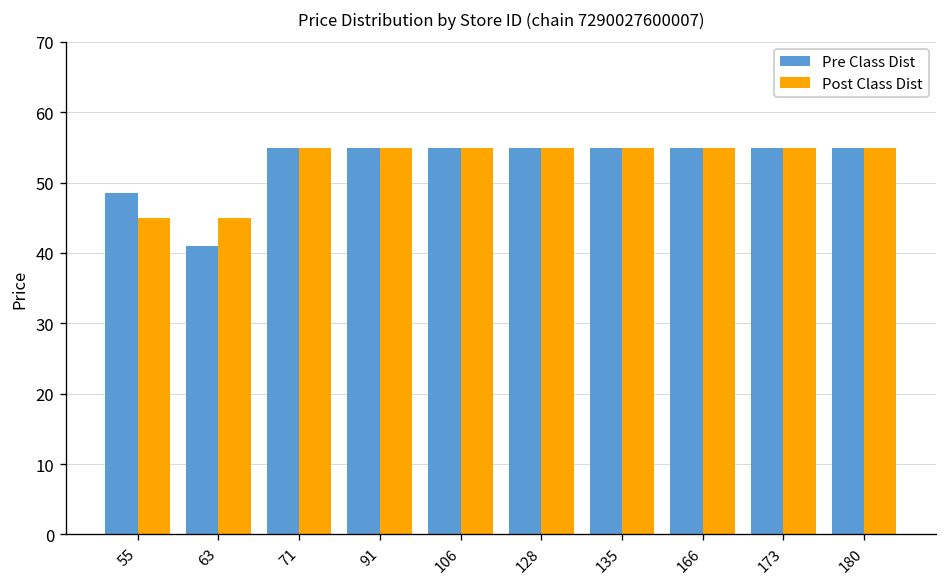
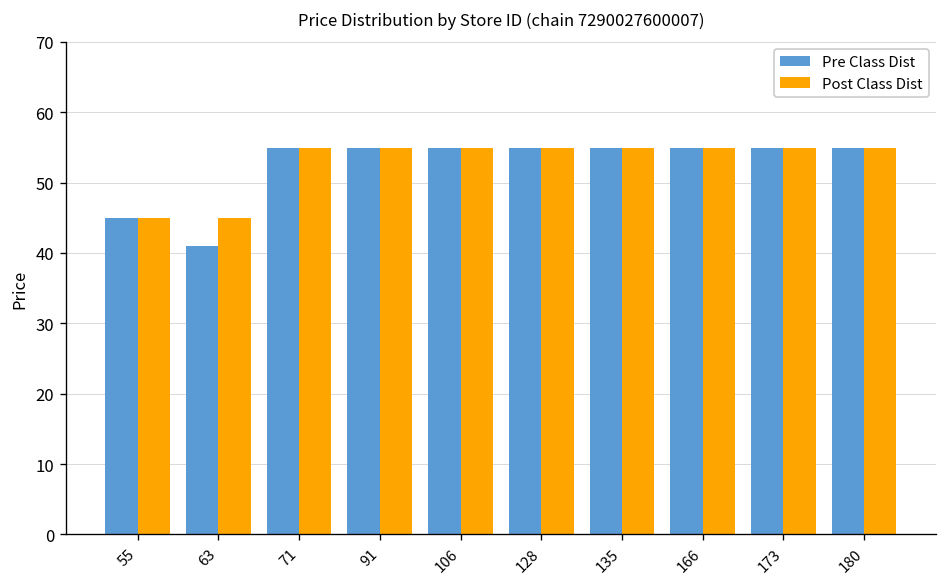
  {
    "Pre Class Dist": {
-     "55": 49,
+     "55": 45,
      "63": 41,
      "71": 55,
      "91": 55,
      "106": 55,
      "128": 55,
      "135": 55,
      "166": 55,
      "173": 55,
      "180": 55
    },
    "Post Class Dist": {
      "55": 45,
      "63": 45,
      "71": 55,
      "91": 55,
      "106": 55,
      "128": 55,
      "135": 55,
      "166": 55,
      "173": 55,
      "180": 55
    }
  }
